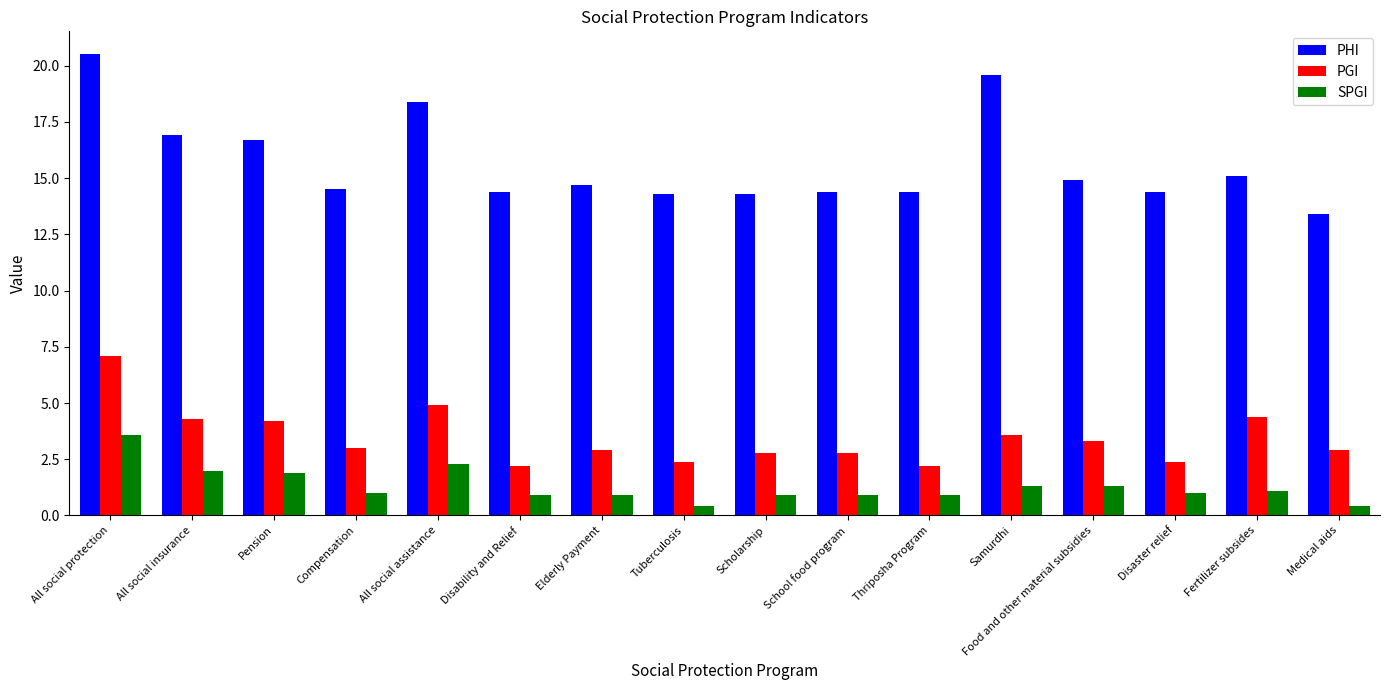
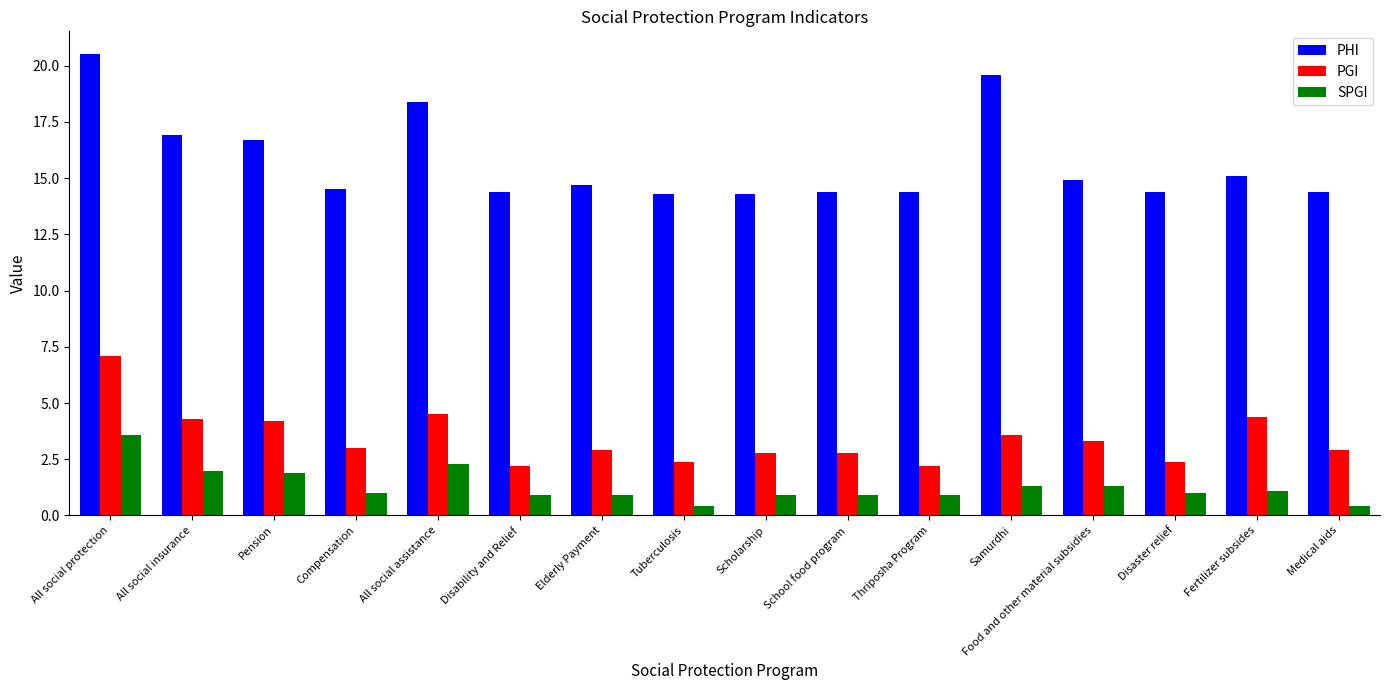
  {
    "PHI": {
      "All social protection": 20.5,
      "All social insurance": 16.9,
      "Pension": 16.7,
      "Compensation": 14.5,
      "All social assistance": 18.4,
      "Disability and Relief": 14.4,
      "Elderly Payment": 14.7,
      "Tuberculosis": 14.3,
      "Scholarship": 14.3,
      "School food program": 14.4,
      "Thriposha Program": 14.4,
      "Samurdhi": 19.6,
      "Food and other material subsidies": 14.9,
      "Disaster relief": 14.4,
      "Fertilizer subsides": 15.1,
-     "Medical aids": 13.4
+     "Medical aids": 14.4
    },
    "PGI": {
      "All social protection": 7.1,
      "All social insurance": 4.3,
      "Pension": 4.2,
      "Compensation": 3.0,
-     "All social assistance": 4.9,
+     "All social assistance": 4.5,
      "Disability and Relief": 2.2,
      "Elderly Payment": 2.9,
      "Tuberculosis": 2.4,
      "Scholarship": 2.8,
      "School food program": 2.8,
      "Thriposha Program": 2.2,
      "Samurdhi": 3.6,
      "Food and other material subsidies": 3.3,
      "Disaster relief": 2.4,
      "Fertilizer subsides": 4.4,
      "Medical aids": 2.9
    },
    "SPGI": {
      "All social protection": 3.6,
      "All social insurance": 2.0,
      "Pension": 1.9,
      "Compensation": 1.0,
      "All social assistance": 2.3,
      "Disability and Relief": 0.9,
      "Elderly Payment": 0.9,
      "Tuberculosis": 0.4,
      "Scholarship": 0.9,
      "School food program": 0.9,
      "Thriposha Program": 0.9,
      "Samurdhi": 1.3,
      "Food and other material subsidies": 1.3,
      "Disaster relief": 1.0,
      "Fertilizer subsides": 1.1,
      "Medical aids": 0.4
    }
  }
